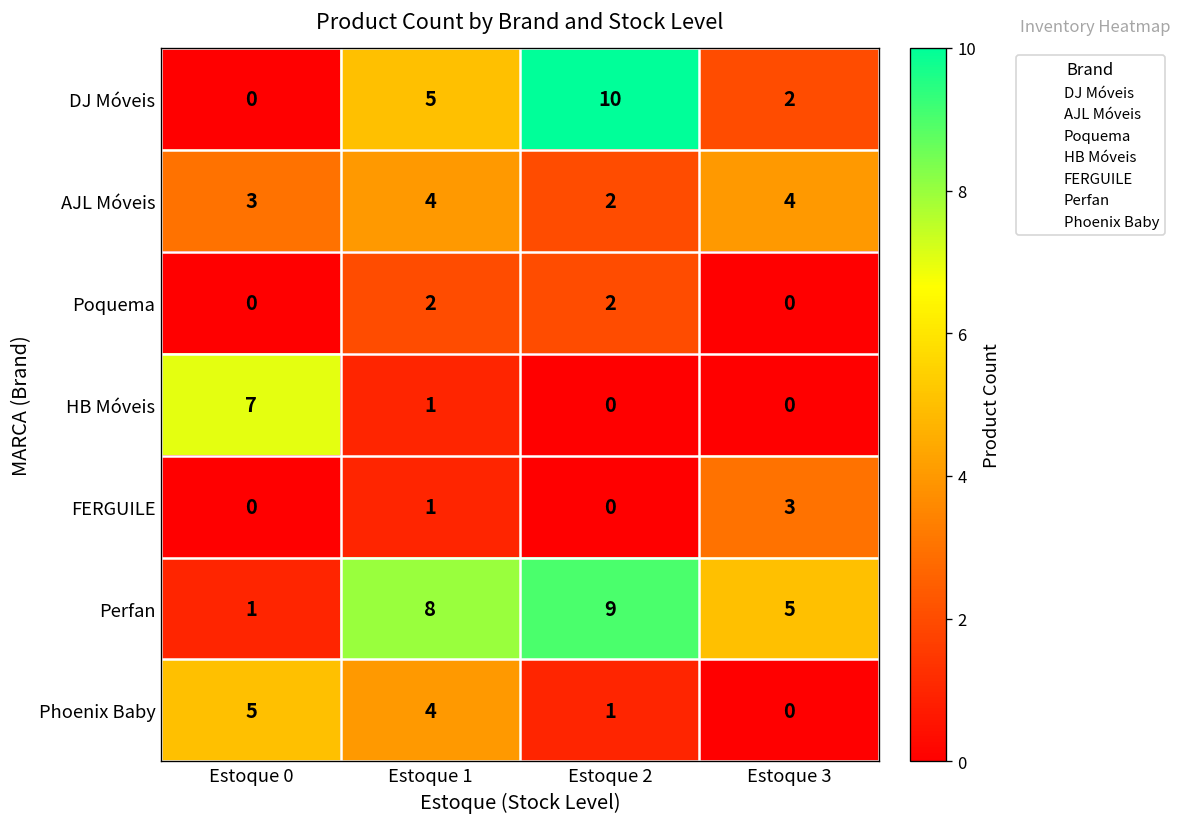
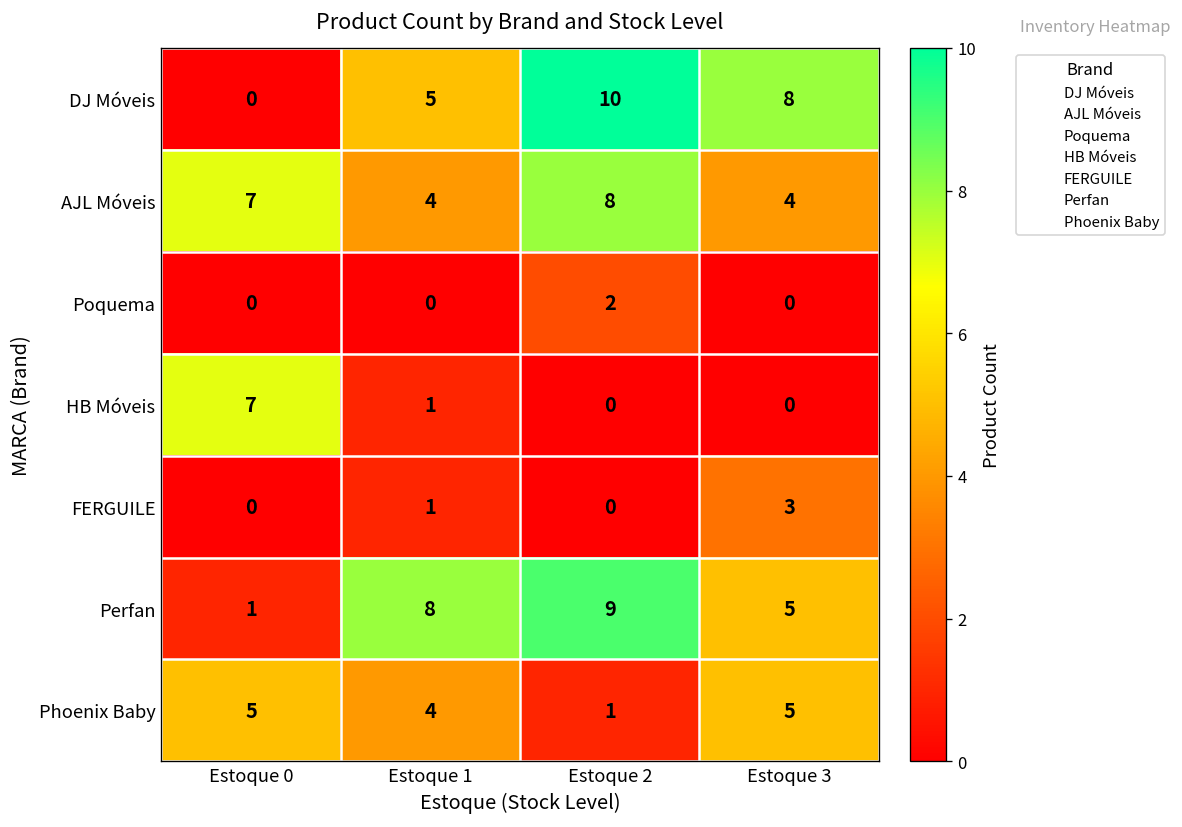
  {
    "DJ Móveis": {
      "Estoque 0": 0,
      "Estoque 1": 5,
      "Estoque 2": 10,
-     "Estoque 3": 2
+     "Estoque 3": 8
    },
    "AJL Móveis": {
-     "Estoque 0": 3,
+     "Estoque 0": 7,
      "Estoque 1": 4,
-     "Estoque 2": 2,
+     "Estoque 2": 8,
      "Estoque 3": 4
    },
    "Poquema": {
      "Estoque 0": 0,
-     "Estoque 1": 2,
+     "Estoque 1": 0,
      "Estoque 2": 2,
      "Estoque 3": 0
    },
    "HB Móveis": {
      "Estoque 0": 7,
      "Estoque 1": 1,
      "Estoque 2": 0,
      "Estoque 3": 0
    },
    "FERGUILE": {
      "Estoque 0": 0,
      "Estoque 1": 1,
      "Estoque 2": 0,
      "Estoque 3": 3
    },
    "Perfan": {
      "Estoque 0": 1,
      "Estoque 1": 8,
      "Estoque 2": 9,
      "Estoque 3": 5
    },
    "Phoenix Baby": {
      "Estoque 0": 5,
      "Estoque 1": 4,
      "Estoque 2": 1,
-     "Estoque 3": 0
+     "Estoque 3": 5
    }
  }
